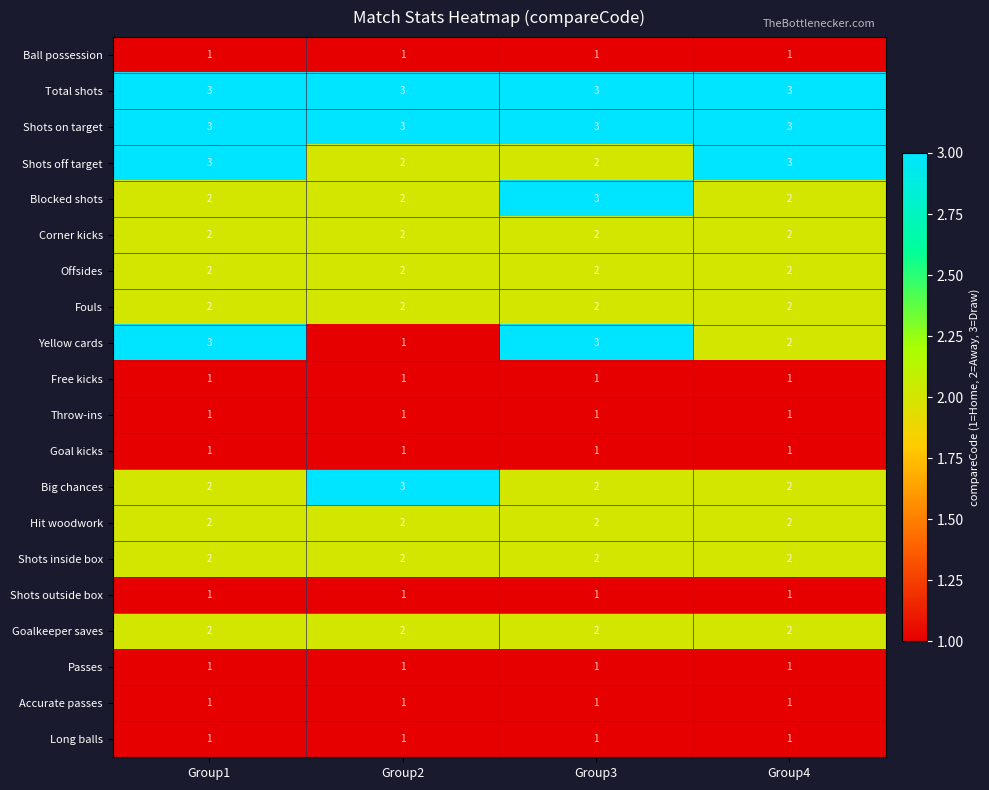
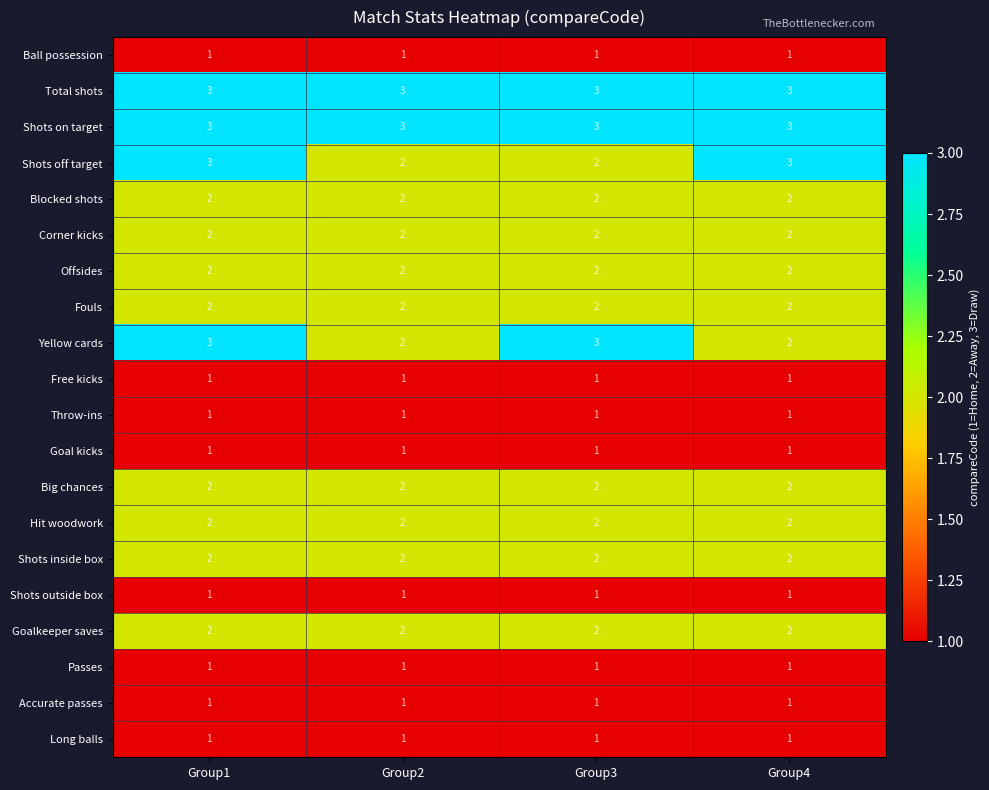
  {
    "Ball possession": {
      "Group1": 1,
      "Group2": 1,
      "Group3": 1,
      "Group4": 1
    },
    "Total shots": {
      "Group1": 3,
      "Group2": 3,
      "Group3": 3,
      "Group4": 3
    },
    "Shots on target": {
      "Group1": 3,
      "Group2": 3,
      "Group3": 3,
      "Group4": 3
    },
    "Shots off target": {
      "Group1": 3,
      "Group2": 2,
      "Group3": 2,
      "Group4": 3
    },
    "Blocked shots": {
      "Group1": 2,
      "Group2": 2,
-     "Group3": 3,
+     "Group3": 2,
      "Group4": 2
    },
    "Corner kicks": {
      "Group1": 2,
      "Group2": 2,
      "Group3": 2,
      "Group4": 2
    },
    "Offsides": {
      "Group1": 2,
      "Group2": 2,
      "Group3": 2,
      "Group4": 2
    },
    "Fouls": {
      "Group1": 2,
      "Group2": 2,
      "Group3": 2,
      "Group4": 2
    },
    "Yellow cards": {
      "Group1": 3,
-     "Group2": 1,
+     "Group2": 2,
      "Group3": 3,
      "Group4": 2
    },
    "Free kicks": {
      "Group1": 1,
      "Group2": 1,
      "Group3": 1,
      "Group4": 1
    },
    "Throw-ins": {
      "Group1": 1,
      "Group2": 1,
      "Group3": 1,
      "Group4": 1
    },
    "Goal kicks": {
      "Group1": 1,
      "Group2": 1,
      "Group3": 1,
      "Group4": 1
    },
    "Big chances": {
      "Group1": 2,
-     "Group2": 3,
+     "Group2": 2,
      "Group3": 2,
      "Group4": 2
    },
    "Hit woodwork": {
      "Group1": 2,
      "Group2": 2,
      "Group3": 2,
      "Group4": 2
    },
    "Shots inside box": {
      "Group1": 2,
      "Group2": 2,
      "Group3": 2,
      "Group4": 2
    },
    "Shots outside box": {
      "Group1": 1,
      "Group2": 1,
      "Group3": 1,
      "Group4": 1
    },
    "Goalkeeper saves": {
      "Group1": 2,
      "Group2": 2,
      "Group3": 2,
      "Group4": 2
    },
    "Passes": {
      "Group1": 1,
      "Group2": 1,
      "Group3": 1,
      "Group4": 1
    },
    "Accurate passes": {
      "Group1": 1,
      "Group2": 1,
      "Group3": 1,
      "Group4": 1
    },
    "Long balls": {
      "Group1": 1,
      "Group2": 1,
      "Group3": 1,
      "Group4": 1
    }
  }
